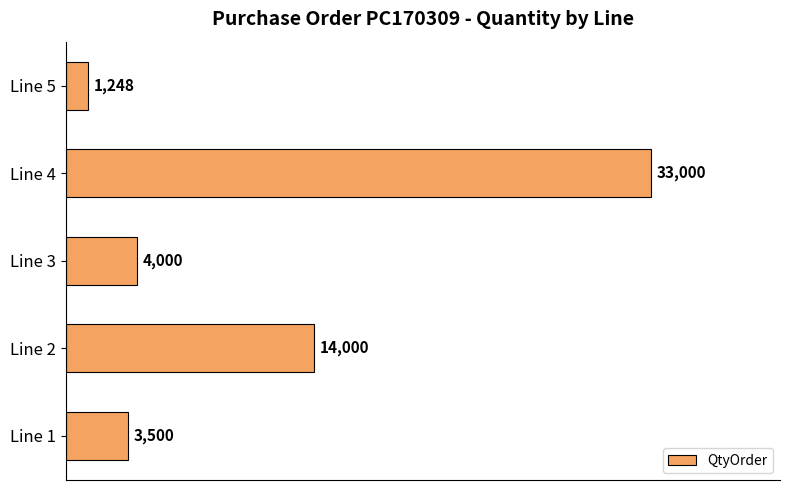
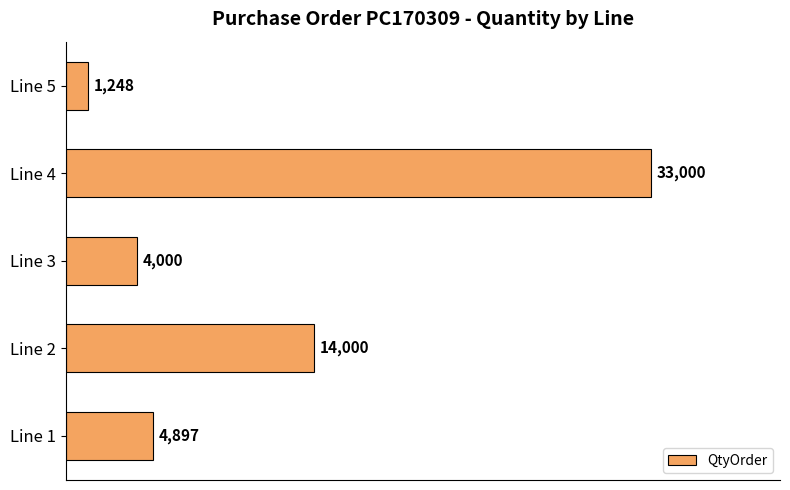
  {
    "Line 5": "1,248",
    "Line 4": "33,000",
    "Line 3": "4,000",
    "Line 2": "14,000",
-   "Line 1": "3,500"
+   "Line 1": "4,897"
  }
